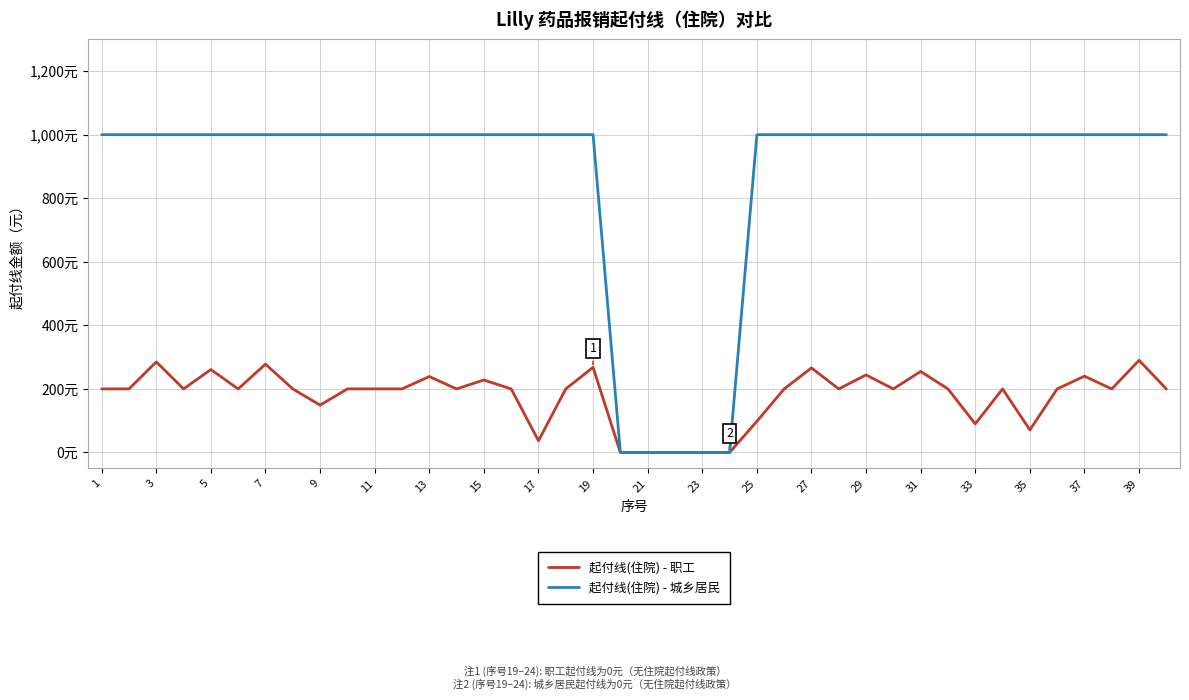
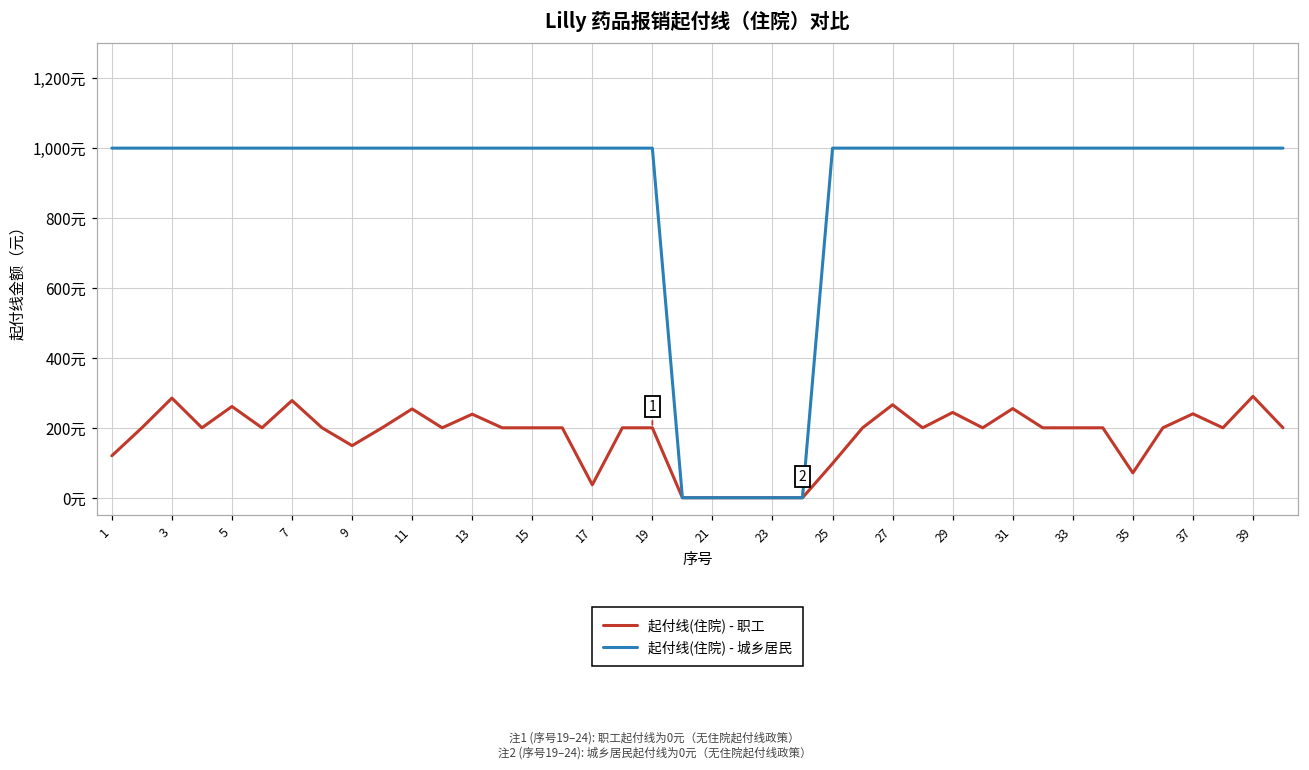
  {
    "起付线(住院) - 职工": {
-     "1": "200元",
+     "1": "120元",
      "3": "290元",
      "5": "260元",
      "7": "280元",
      "9": "150元",
-     "11": "200元",
+     "11": "250元",
      "13": "240元",
-     "15": "230元",
+     "15": "200元",
      "17": "40元",
-     "19": "270元",
+     "19": "200元",
      "25": "100元",
      "27": "270元",
      "29": "240元",
      "31": "260元",
-     "33": "90元",
+     "33": "200元",
      "35": "70元",
      "37": "240元",
      "39": "290元"
    },
    "起付线(住院) - 城乡居民": {
      "1": "1,000元",
      "3": "1,000元",
      "5": "1,000元",
      "7": "1,000元",
      "9": "1,000元",
      "11": "1,000元",
      "13": "1,000元",
      "15": "1,000元",
      "17": "1,000元",
      "19": "1,000元",
      "25": "1,000元",
      "27": "1,000元",
      "29": "1,000元",
      "31": "1,000元",
      "33": "1,000元",
      "35": "1,000元",
      "37": "1,000元",
      "39": "1,000元"
    }
  }
